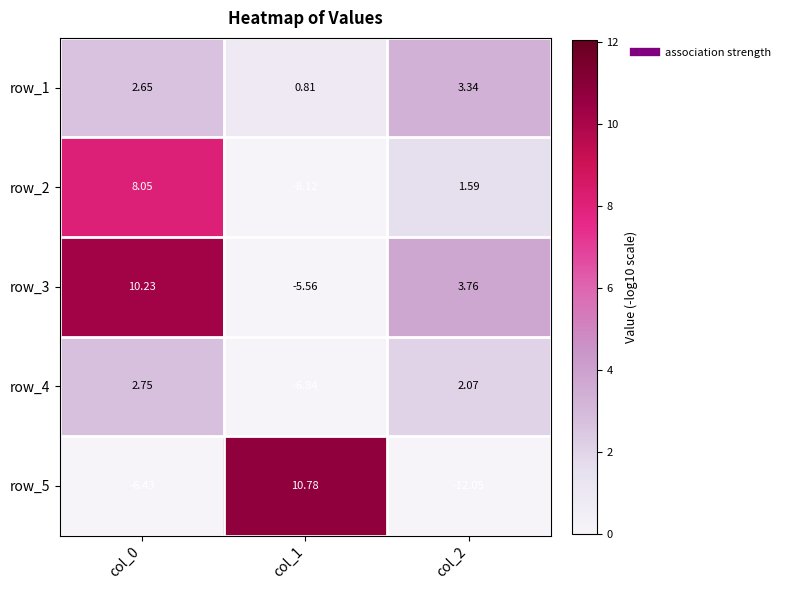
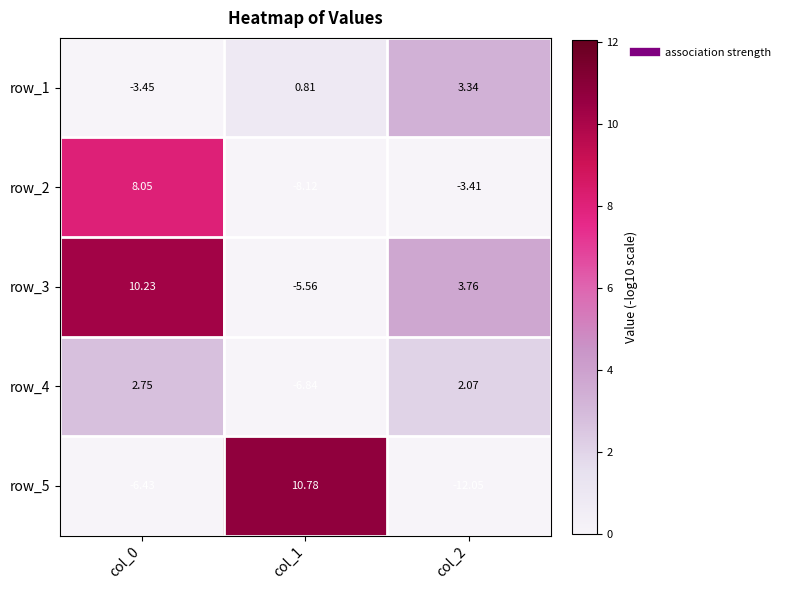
  {
    "row_1": {
-     "col_0": 2.65,
+     "col_0": -3.45,
      "col_1": 0.81,
      "col_2": 3.34
    },
    "row_2": {
      "col_0": 8.05,
-     "col_2": 1.59
+     "col_2": -3.41
    },
    "row_3": {
      "col_0": 10.23,
      "col_1": -5.56,
      "col_2": 3.76
    },
    "row_4": {
      "col_0": 2.75,
      "col_2": 2.07
    },
    "row_5": {
      "col_1": 10.78
    }
  }
